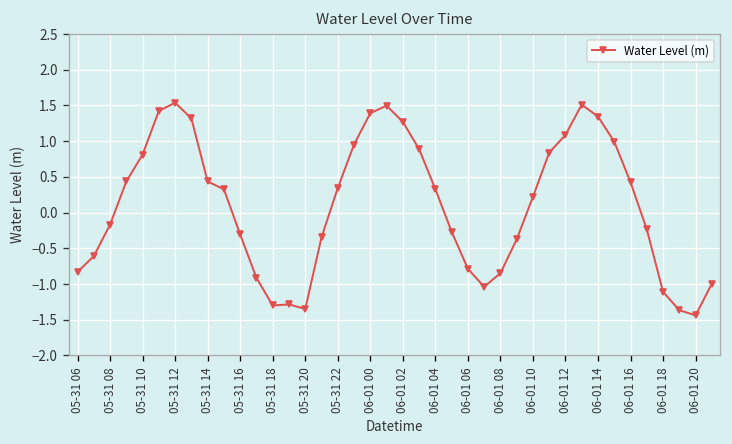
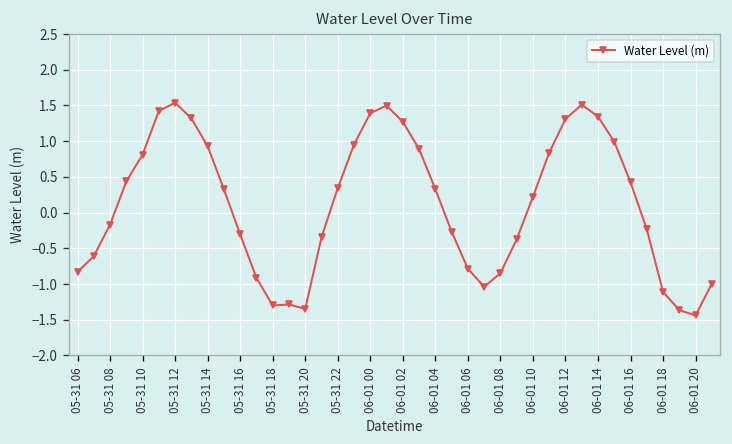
  {
    "05-31 06": -0.8,
    "05-31 08": -0.2,
    "05-31 10": 0.8,
    "05-31 12": 1.5,
-   "05-31 14": 0.4,
+   "05-31 14": 0.9,
    "05-31 16": -0.3,
    "05-31 18": -1.3,
    "05-31 20": -1.3,
    "05-31 22": 0.3,
    "06-01 00": 1.4,
    "06-01 02": 1.3,
    "06-01 04": 0.3,
    "06-01 06": -0.8,
    "06-01 08": -0.8,
    "06-01 10": 0.2,
-   "06-01 12": 1.1,
+   "06-01 12": 1.3,
    "06-01 14": 1.3,
    "06-01 16": 0.4,
    "06-01 18": -1.1,
    "06-01 20": -1.4
  }
